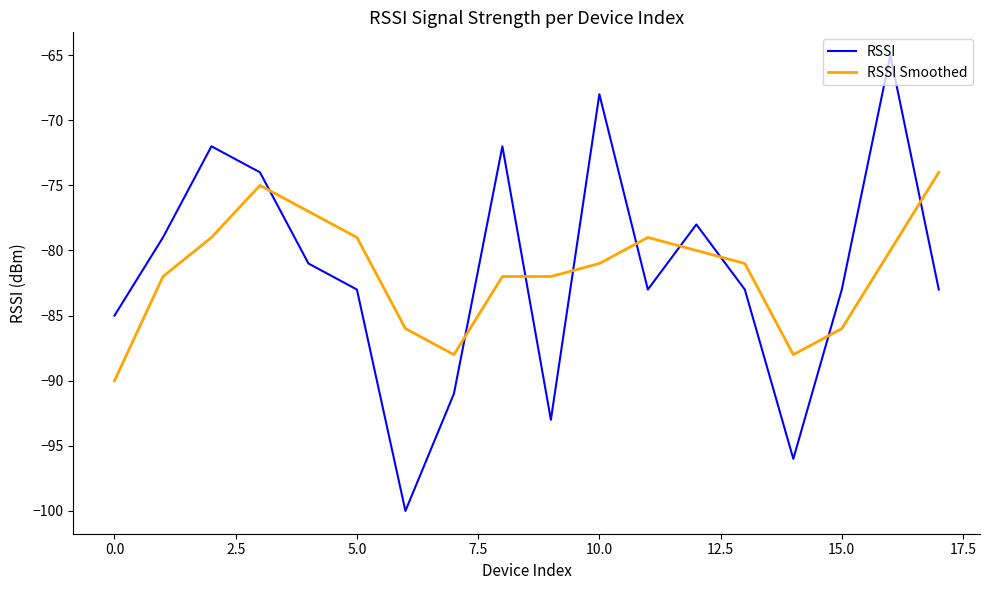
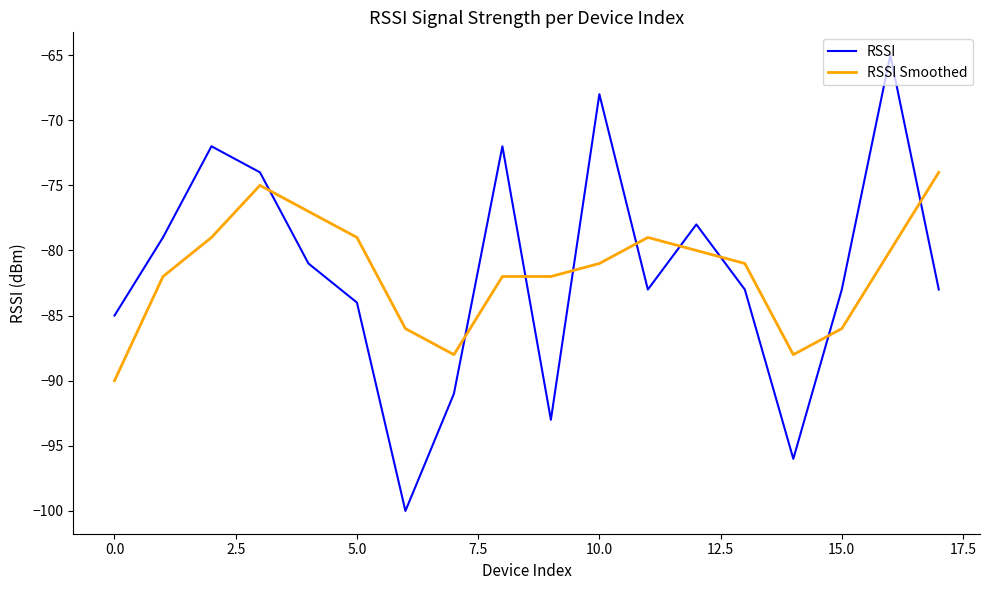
  {
    "RSSI": {
      "0.0": -85,
-     "5.0": -83,
+     "5.0": -84,
      "10.0": -68,
      "15.0": -83
    },
    "RSSI Smoothed": {
      "0.0": -90,
      "5.0": -79,
      "10.0": -81,
      "15.0": -86
    }
  }
